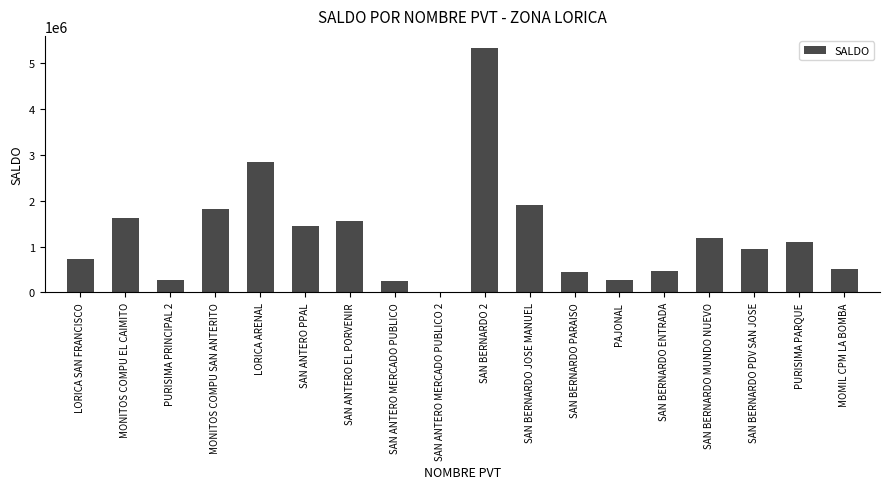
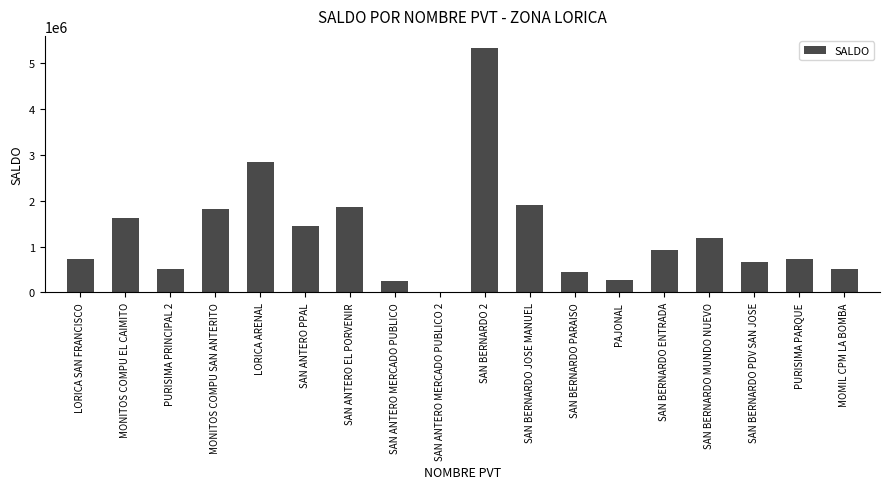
  {
    "LORICA SAN FRANCISCO": 700000,
    "MONITOS COMPU EL CAIMITO": 1600000,
-   "PURISIMA PRINCIPAL 2": 300000,
+   "PURISIMA PRINCIPAL 2": 500000,
    "MONITOS COMPU SAN ANTERITO": 1800000,
    "LORICA ARENAL": 2900000,
    "SAN ANTERO PPAL": 1400000,
-   "SAN ANTERO EL PORVENIR": 1500000,
+   "SAN ANTERO EL PORVENIR": 1900000,
    "SAN ANTERO MERCADO PUBLICO": 200000,
    "SAN BERNARDO 2": 5300000,
    "SAN BERNARDO JOSE MANUEL": 1900000,
    "SAN BERNARDO PARAISO": 400000,
    "PAJONAL": 300000,
-   "SAN BERNARDO ENTRADA": 500000,
+   "SAN BERNARDO ENTRADA": 900000,
    "SAN BERNARDO MUNDO NUEVO": 1200000,
-   "SAN BERNARDO PDV SAN JOSE": 1000000,
-   "PURISIMA PARQUE": 1100000,
+   "SAN BERNARDO PDV SAN JOSE": 700000,
+   "PURISIMA PARQUE": 700000,
    "MOMIL CPM LA BOMBA": 500000
  }
